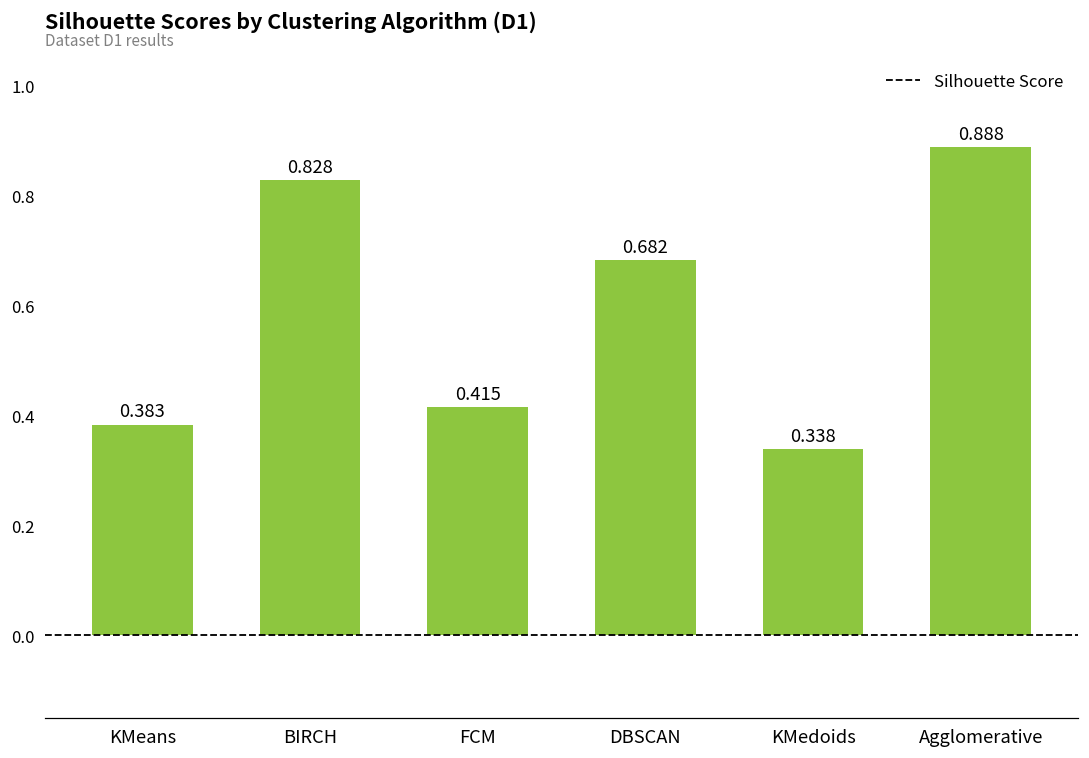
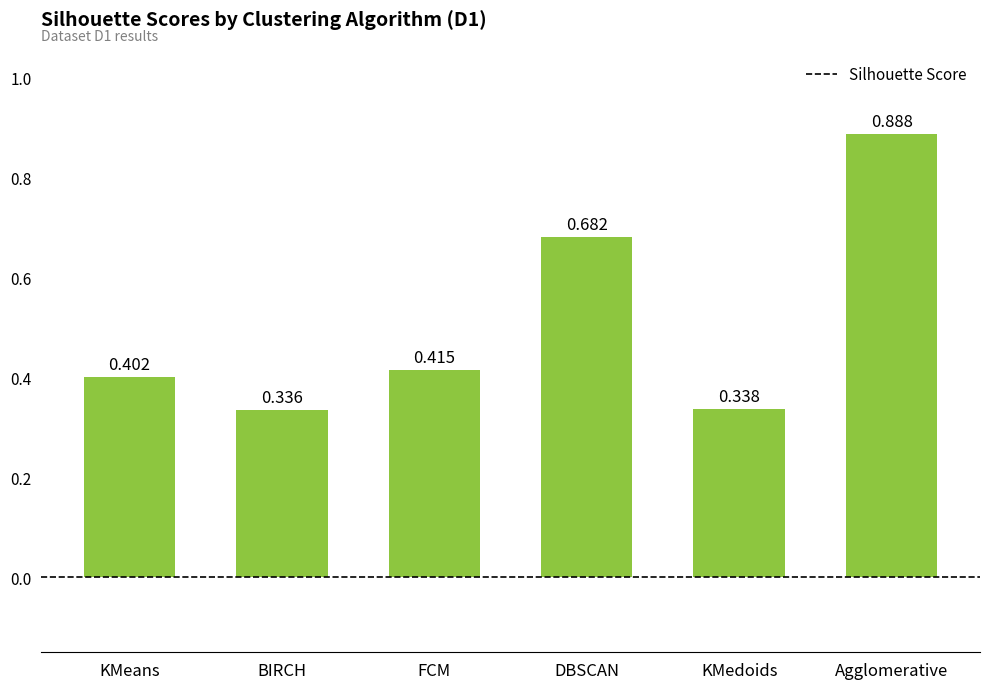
  {
-   "KMeans": 0.383,
-   "BIRCH": 0.828,
+   "KMeans": 0.402,
+   "BIRCH": 0.336,
    "FCM": 0.415,
    "DBSCAN": 0.682,
    "KMedoids": 0.338,
    "Agglomerative": 0.888
  }
